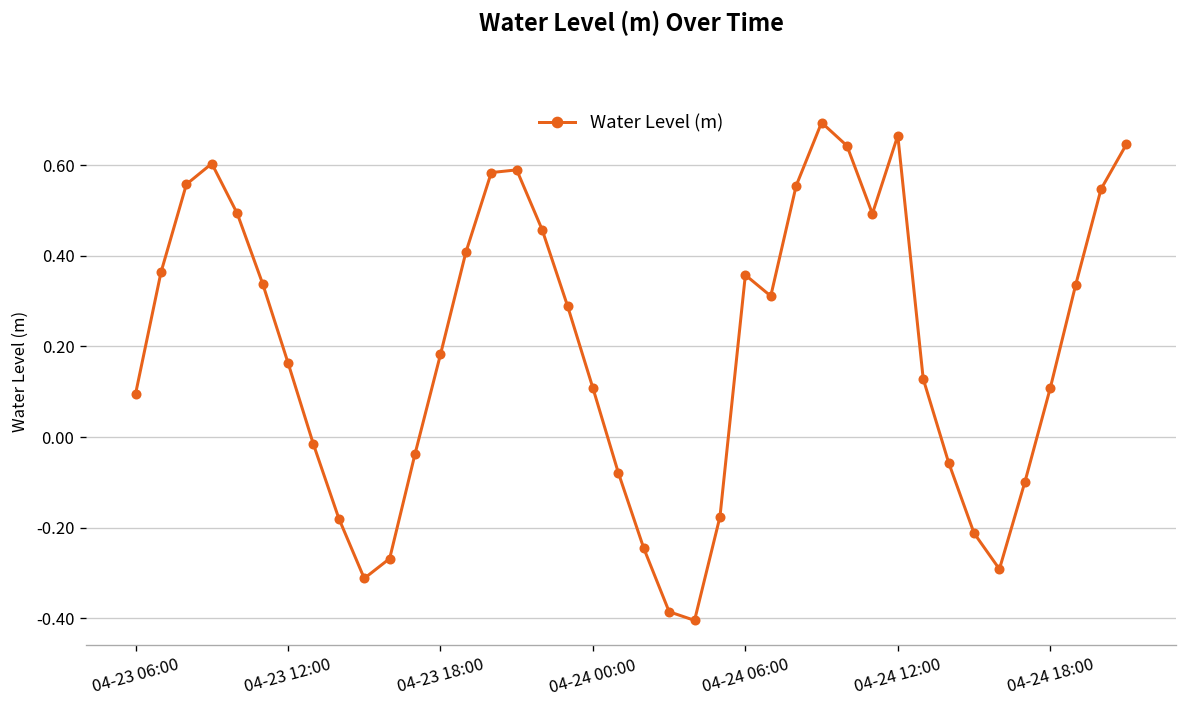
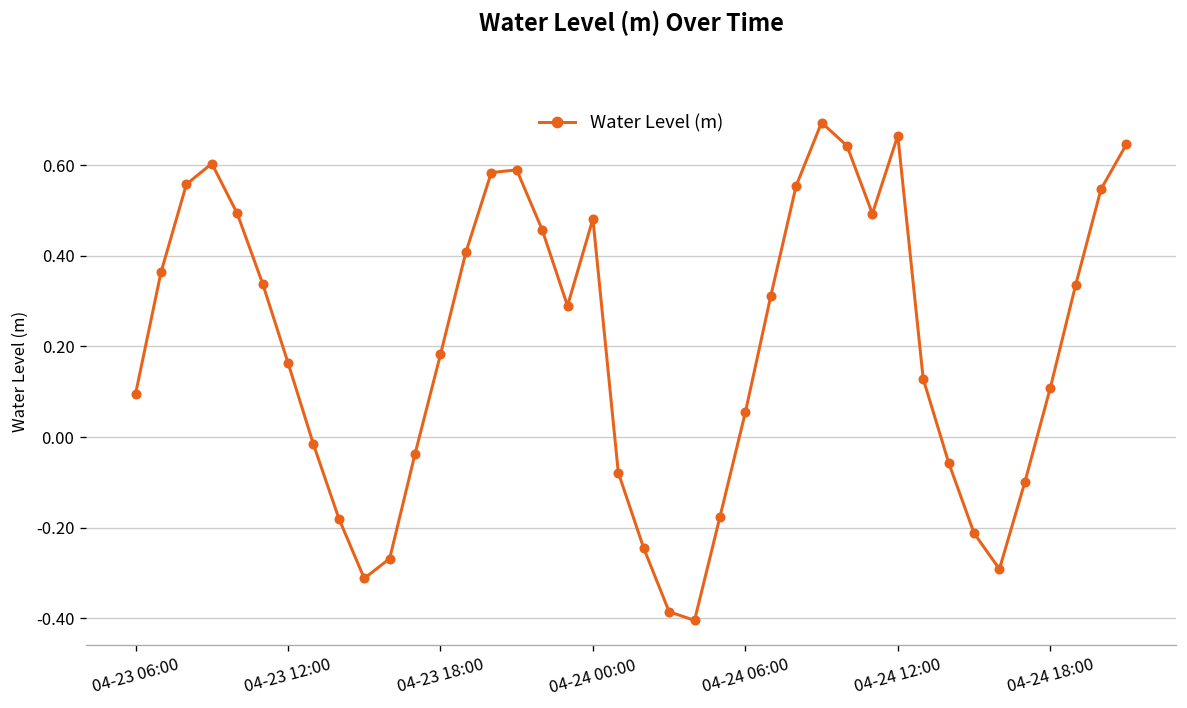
  {
    "04-23 06:00": 0.10,
    "04-23 12:00": 0.16,
    "04-23 18:00": 0.18,
-   "04-24 00:00": 0.11,
-   "04-24 06:00": 0.36,
+   "04-24 00:00": 0.48,
+   "04-24 06:00": 0.05,
    "04-24 12:00": 0.67,
    "04-24 18:00": 0.11
  }
